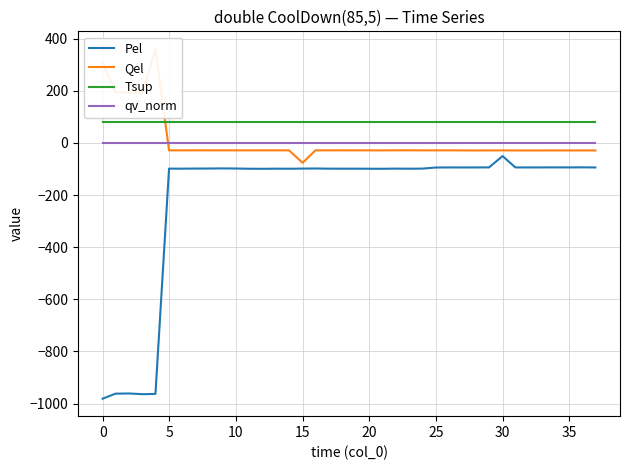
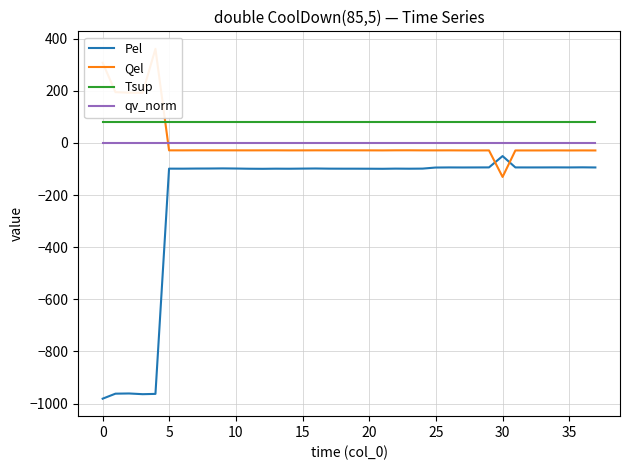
  {
    "Pel": {
      "0": -980,
      "15": -100,
      "30": -50
    },
    "Qel": {
-     "15": -80,
-     "30": -30
+     "15": -30,
+     "30": -130
    },
    "Tsup": {
      "0": 80,
      "15": 80,
      "30": 80
    },
    "qv_norm": {
      "0": 0,
      "15": 0,
      "30": 0
    }
  }
